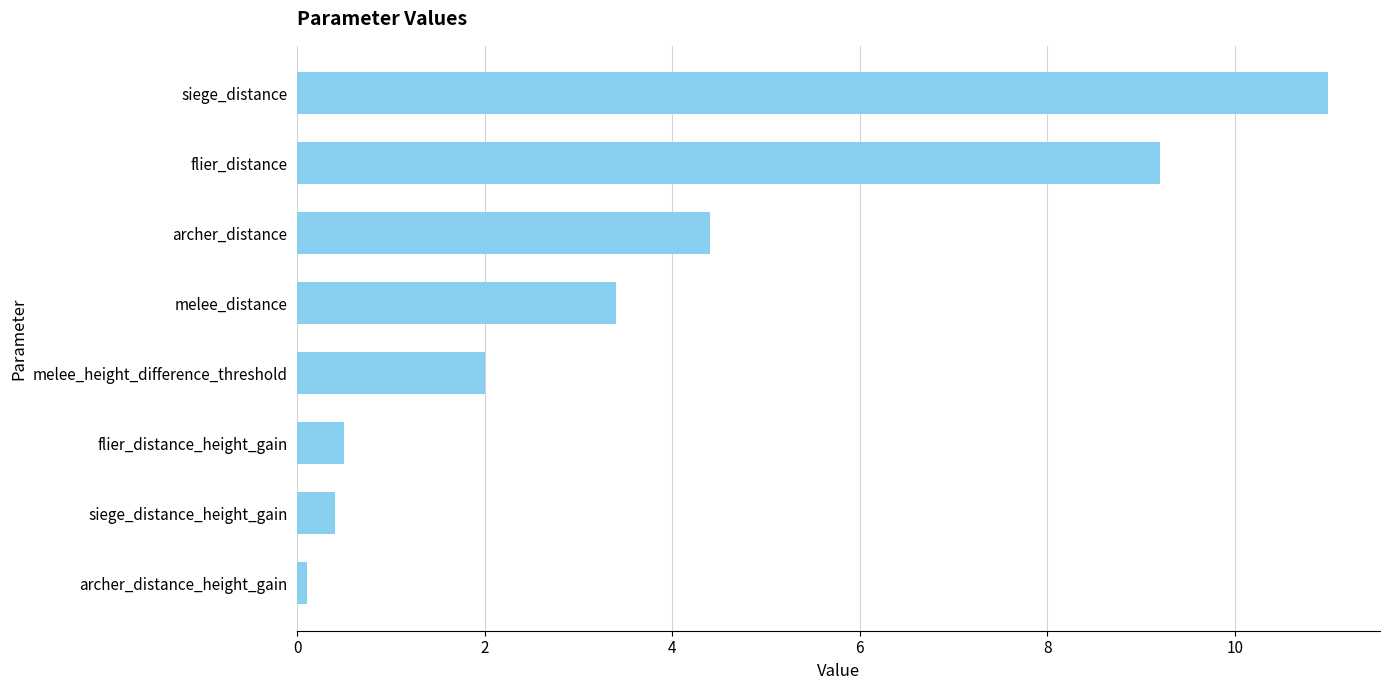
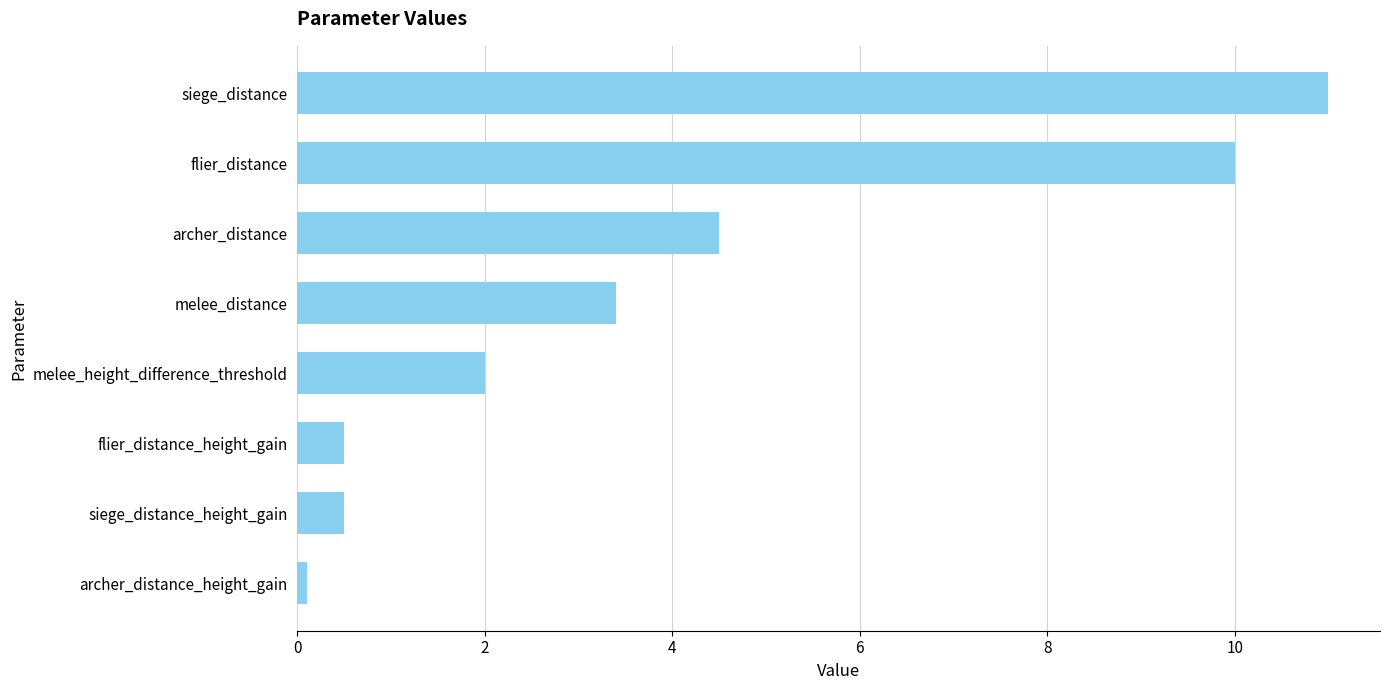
  {
    "siege_distance": 11.0,
-   "flier_distance": 9.2,
-   "archer_distance": 4.4,
+   "flier_distance": 10.0,
+   "archer_distance": 4.5,
    "melee_distance": 3.4,
    "melee_height_difference_threshold": 2.0,
    "flier_distance_height_gain": 0.5,
-   "siege_distance_height_gain": 0.4,
+   "siege_distance_height_gain": 0.5,
    "archer_distance_height_gain": 0.1
  }
